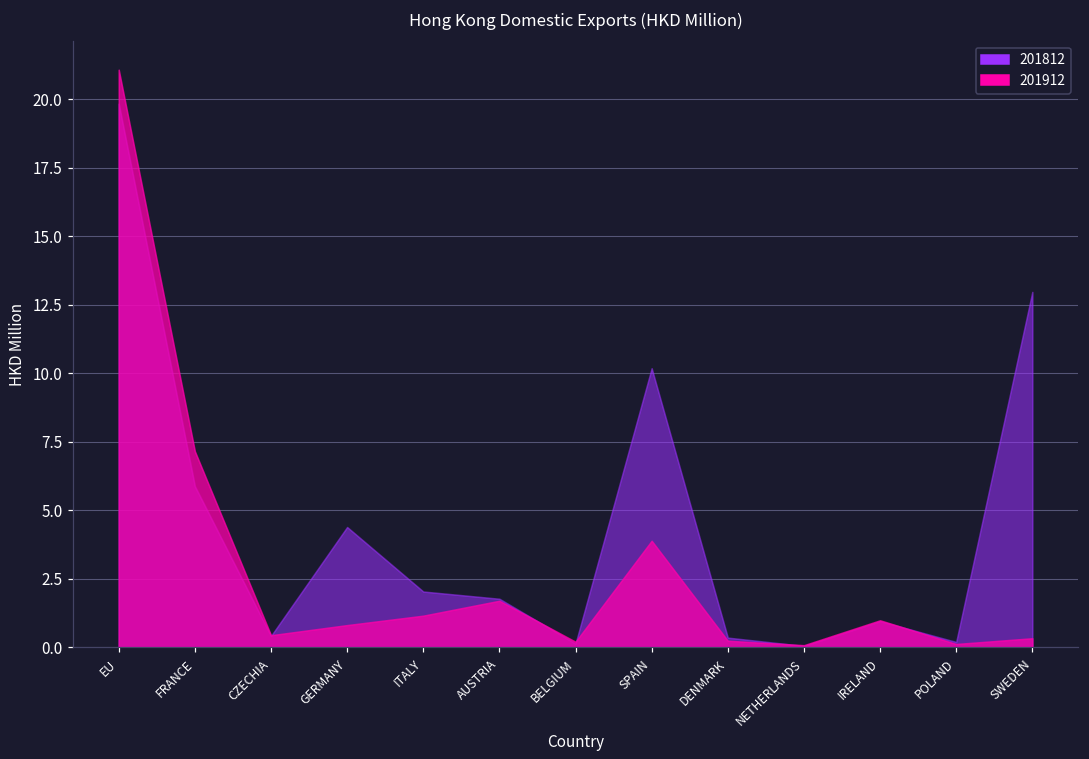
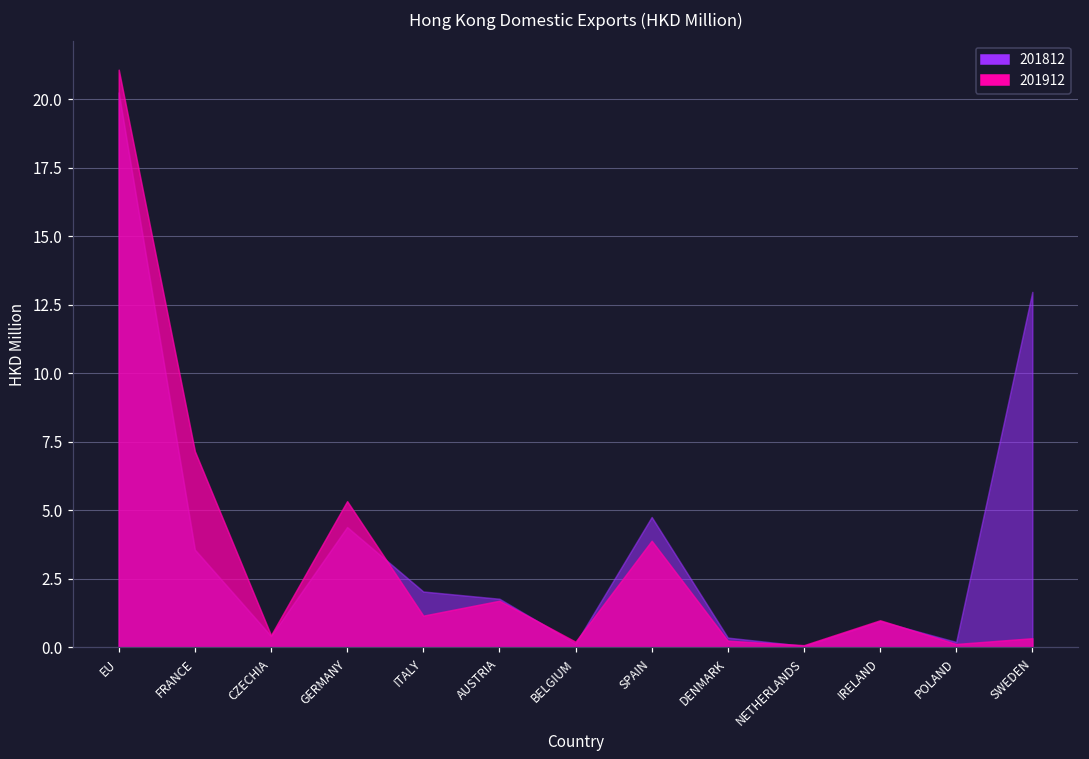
  {
    "201812": {
-     "EU": 19.8,
-     "FRANCE": 5.9,
+     "EU": 20.2,
+     "FRANCE": 3.6,
      "GERMANY": 4.4,
      "ITALY": 2.0,
-     "SPAIN": 10.2,
+     "SPAIN": 4.8,
      "DENMARK": 0.4,
      "SWEDEN": 13.0
    },
    "201912": {
      "EU": 21.1,
      "FRANCE": 7.2,
-     "GERMANY": 0.8,
+     "GERMANY": 5.3,
      "ITALY": 1.2,
      "SPAIN": 3.9,
      "DENMARK": 0.2,
      "SWEDEN": 0.3
    }
  }
